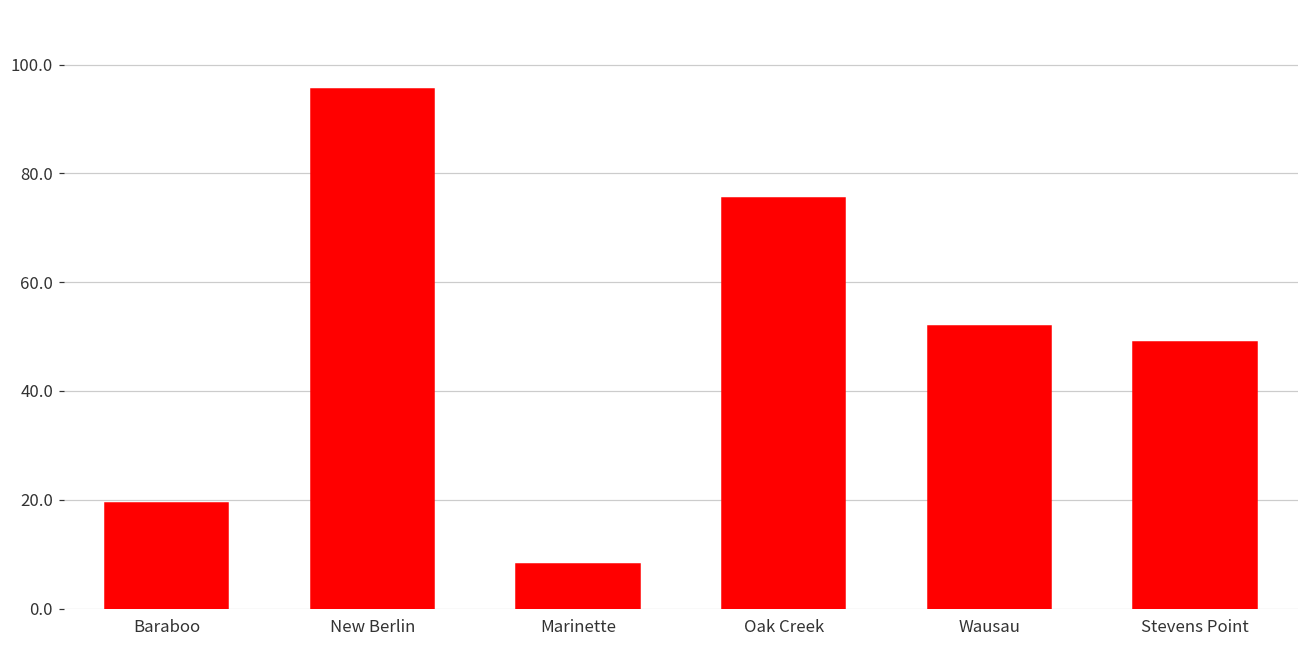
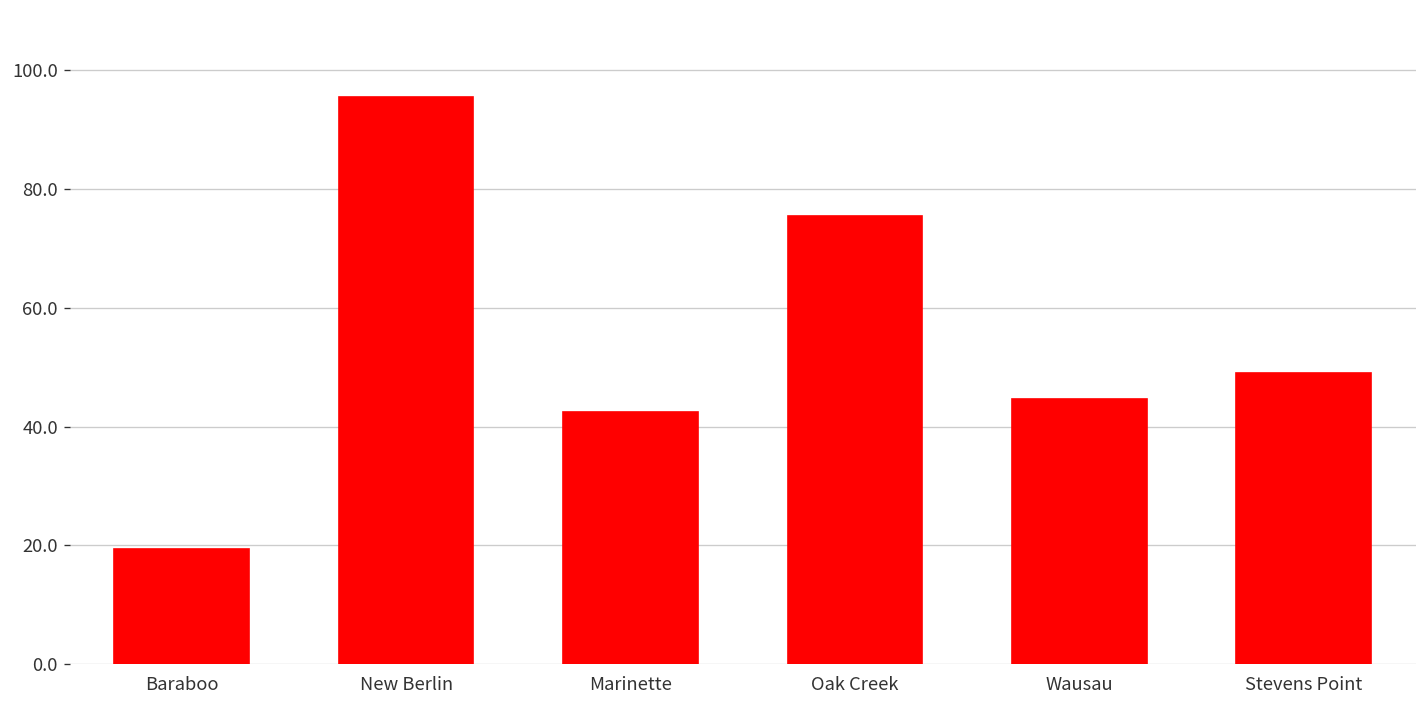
  {
    "Baraboo": 19,
    "New Berlin": 96,
-   "Marinette": 8,
+   "Marinette": 43,
    "Oak Creek": 75,
-   "Wausau": 52,
+   "Wausau": 45,
    "Stevens Point": 49
  }
